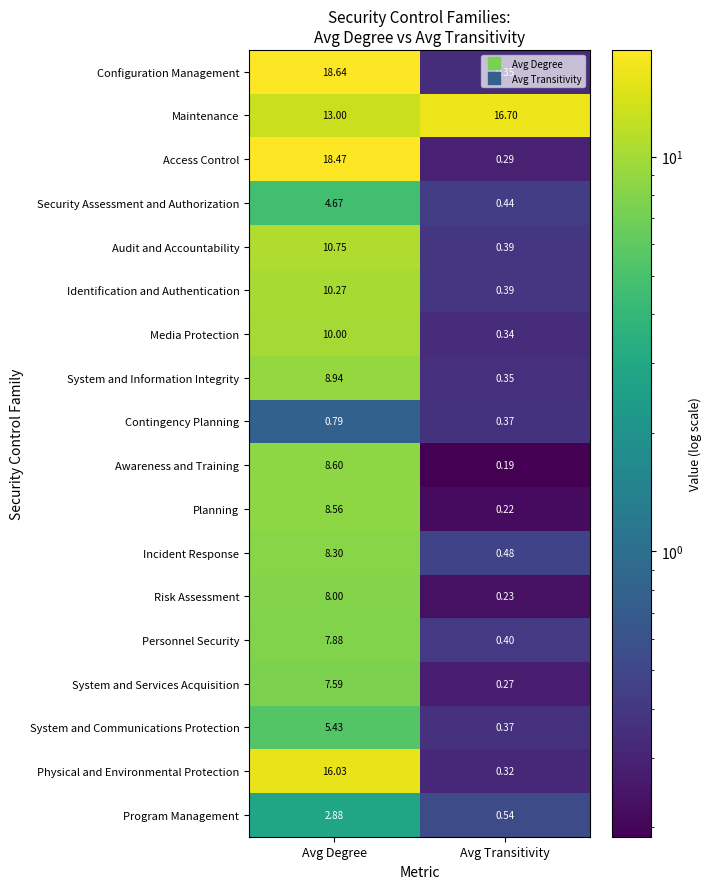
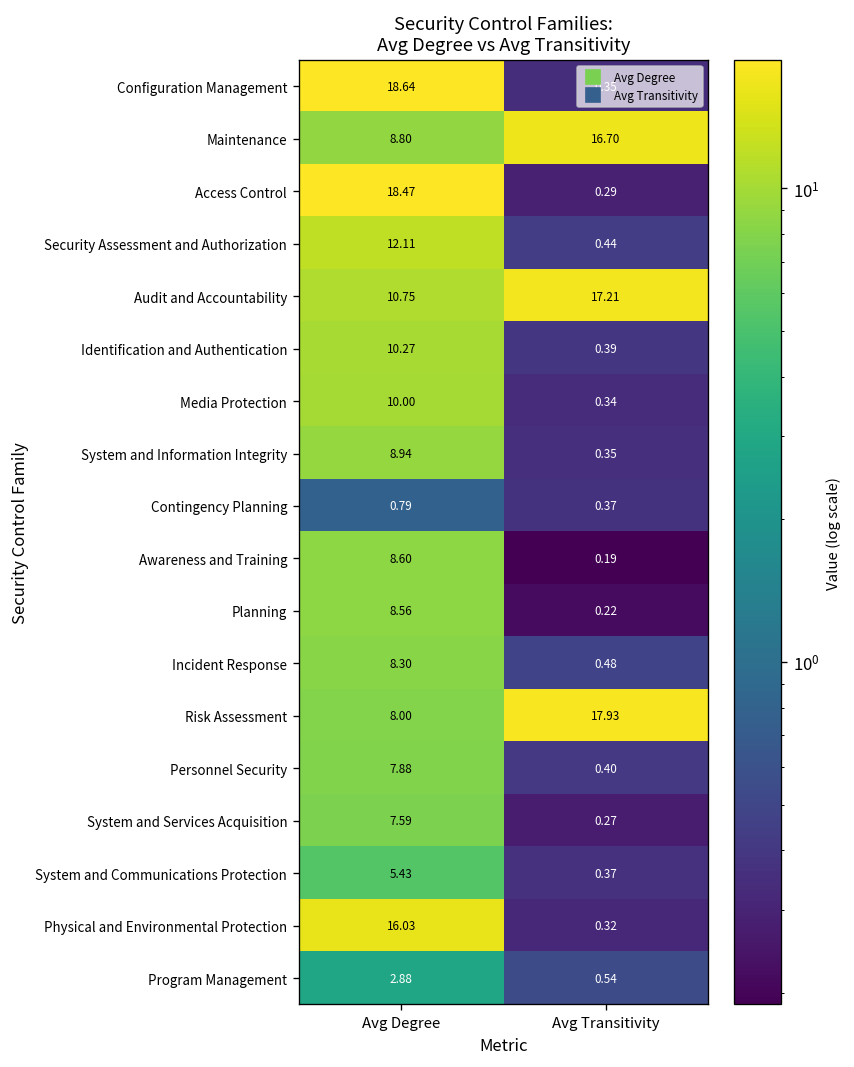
  {
    "Configuration Management": {
      "Avg Degree": 18.64
    },
    "Maintenance": {
-     "Avg Degree": 13.00,
+     "Avg Degree": 8.80,
      "Avg Transitivity": 16.70
    },
    "Access Control": {
      "Avg Degree": 18.47,
      "Avg Transitivity": 0.29
    },
    "Security Assessment and Authorization": {
-     "Avg Degree": 4.67,
+     "Avg Degree": 12.11,
      "Avg Transitivity": 0.44
    },
    "Audit and Accountability": {
      "Avg Degree": 10.75,
-     "Avg Transitivity": 0.39
+     "Avg Transitivity": 17.21
    },
    "Identification and Authentication": {
      "Avg Degree": 10.27,
      "Avg Transitivity": 0.39
    },
    "Media Protection": {
      "Avg Degree": 10.00,
      "Avg Transitivity": 0.34
    },
    "System and Information Integrity": {
      "Avg Degree": 8.94,
      "Avg Transitivity": 0.35
    },
    "Contingency Planning": {
      "Avg Degree": 0.79,
      "Avg Transitivity": 0.37
    },
    "Awareness and Training": {
      "Avg Degree": 8.60,
      "Avg Transitivity": 0.19
    },
    "Planning": {
      "Avg Degree": 8.56,
      "Avg Transitivity": 0.22
    },
    "Incident Response": {
      "Avg Degree": 8.30,
      "Avg Transitivity": 0.48
    },
    "Risk Assessment": {
      "Avg Degree": 8.00,
-     "Avg Transitivity": 0.23
+     "Avg Transitivity": 17.93
    },
    "Personnel Security": {
      "Avg Degree": 7.88,
      "Avg Transitivity": 0.40
    },
    "System and Services Acquisition": {
      "Avg Degree": 7.59,
      "Avg Transitivity": 0.27
    },
    "System and Communications Protection": {
      "Avg Degree": 5.43,
      "Avg Transitivity": 0.37
    },
    "Physical and Environmental Protection": {
      "Avg Degree": 16.03,
      "Avg Transitivity": 0.32
    },
    "Program Management": {
      "Avg Degree": 2.88,
      "Avg Transitivity": 0.54
    }
  }
